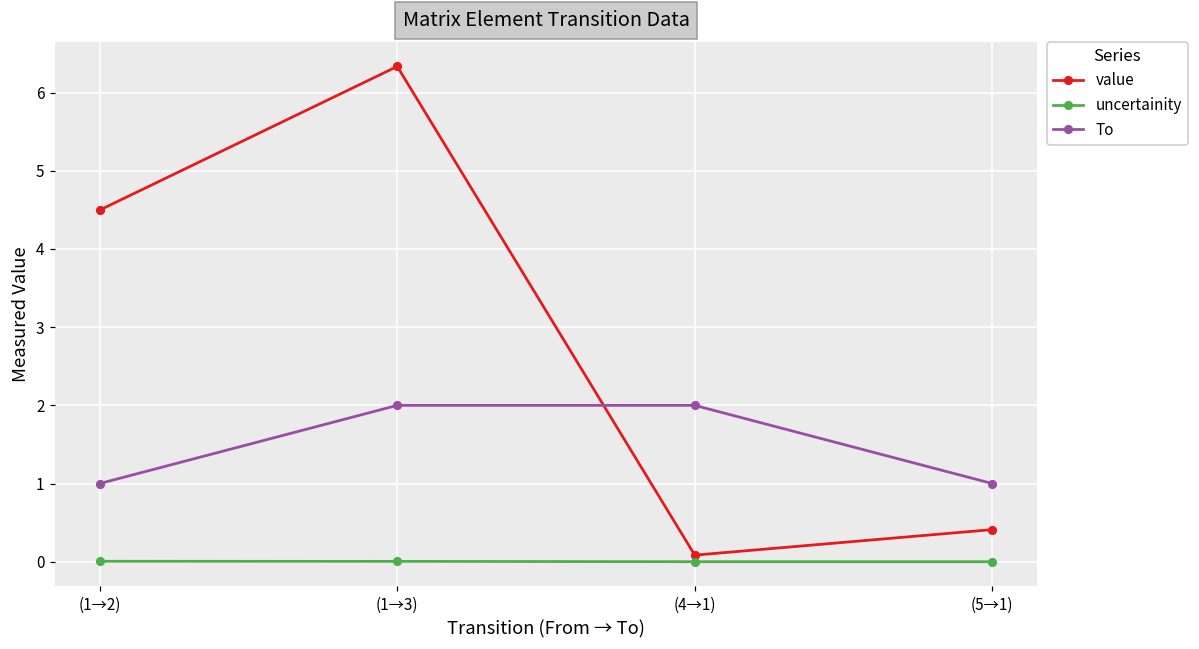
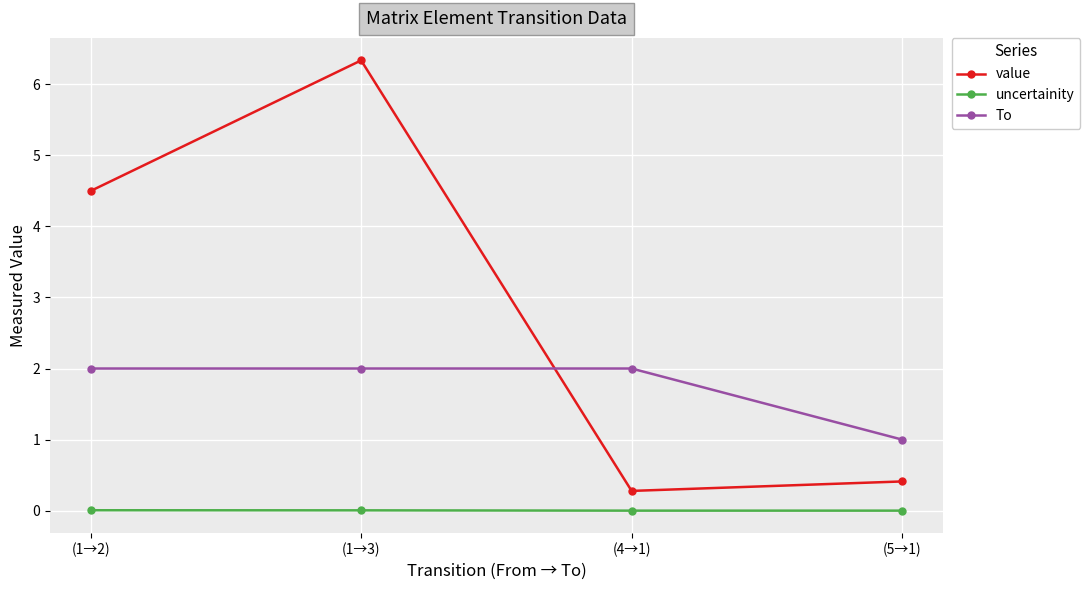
  {
    "value": {
      "(1→2)": 4.5,
      "(1→3)": 6.3,
-     "(4→1)": 0.1,
+     "(4→1)": 0.3,
      "(5→1)": 0.4
    },
    "uncertainity": {
      "(1→2)": 0.0,
      "(1→3)": 0.0,
      "(4→1)": 0.0,
      "(5→1)": 0.0
    },
    "To": {
-     "(1→2)": 1,
+     "(1→2)": 2,
      "(1→3)": 2,
      "(4→1)": 2,
      "(5→1)": 1
    }
  }
